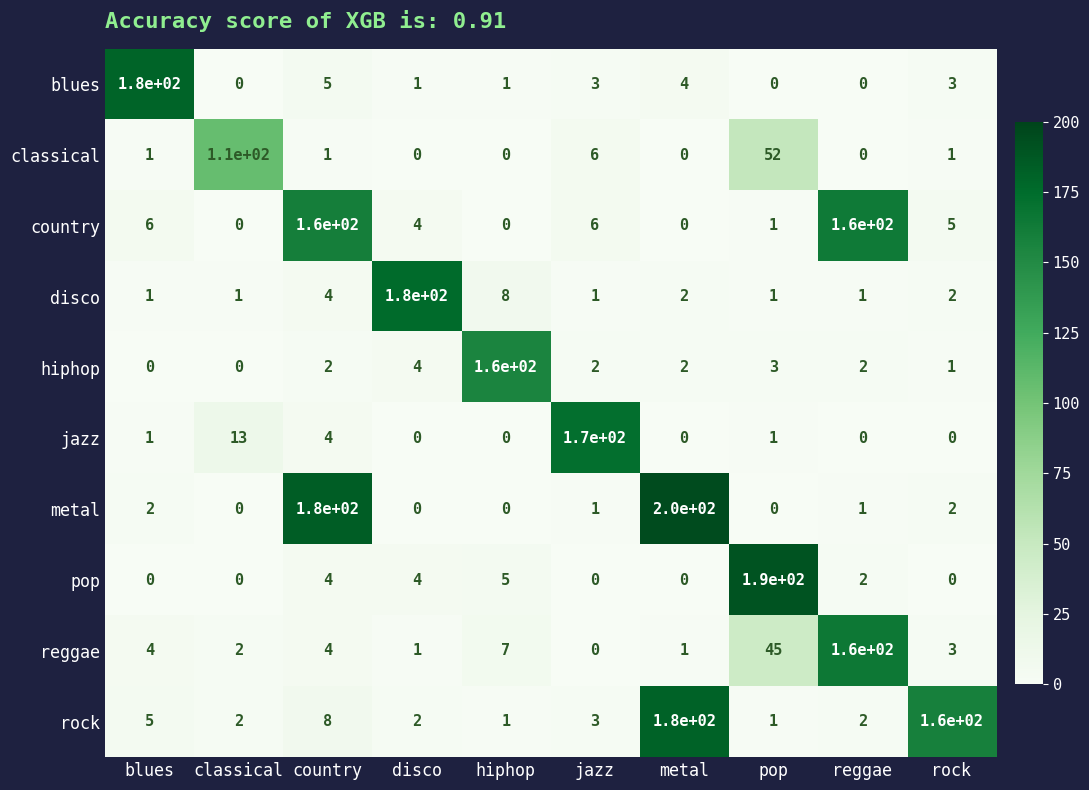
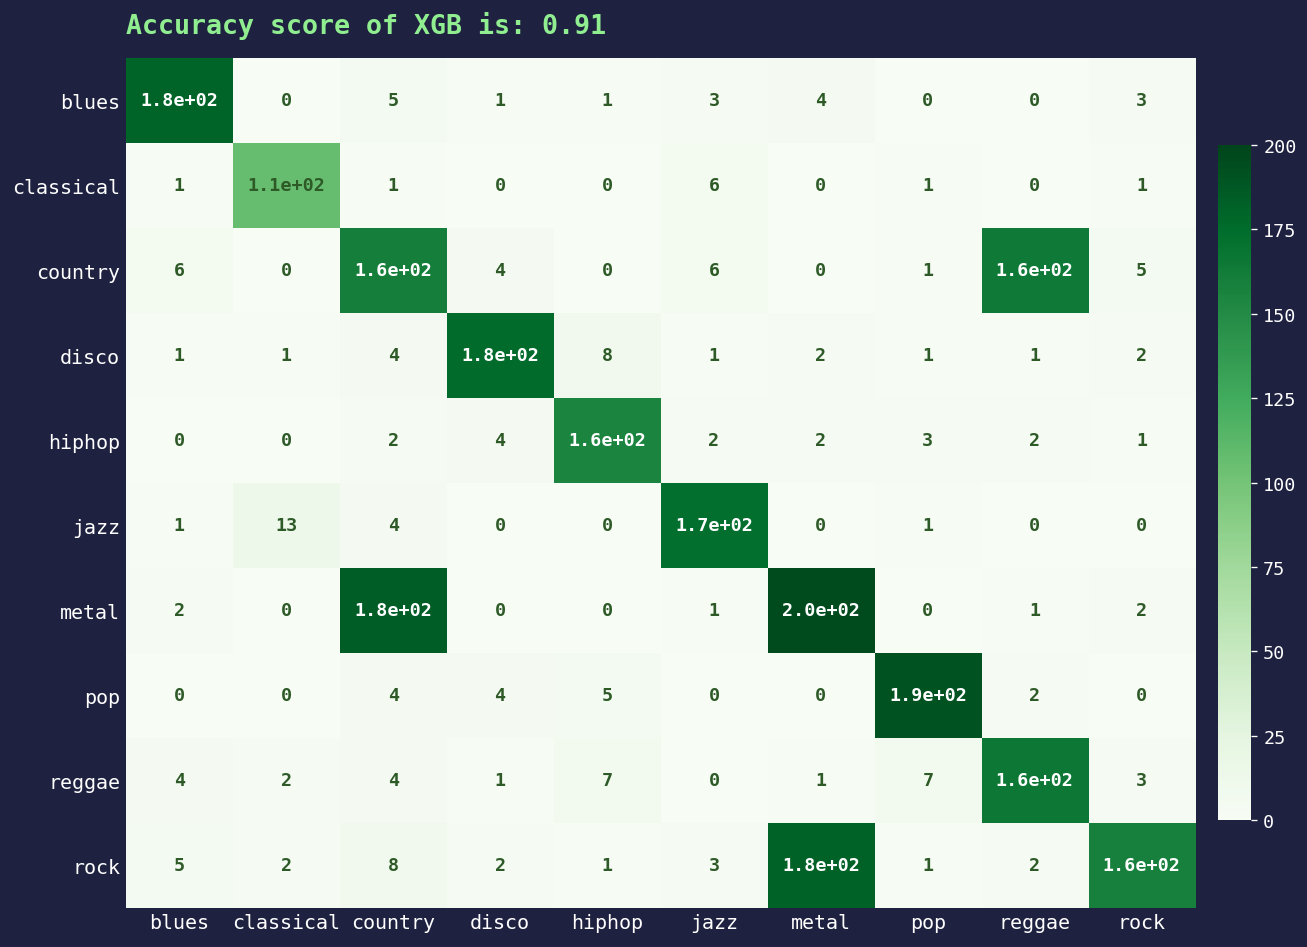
  {
    "blues": {
      "blues": "1.8e+02",
      "classical": "0",
      "country": "5",
      "disco": "1",
      "hiphop": "1",
      "jazz": "3",
      "metal": "4",
      "pop": "0",
      "reggae": "0",
      "rock": "3"
    },
    "classical": {
      "blues": "1",
      "classical": "1.1e+02",
      "country": "1",
      "disco": "0",
      "hiphop": "0",
      "jazz": "6",
      "metal": "0",
-     "pop": "52",
+     "pop": "1",
      "reggae": "0",
      "rock": "1"
    },
    "country": {
      "blues": "6",
      "classical": "0",
      "country": "1.6e+02",
      "disco": "4",
      "hiphop": "0",
      "jazz": "6",
      "metal": "0",
      "pop": "1",
      "reggae": "1.6e+02",
      "rock": "5"
    },
    "disco": {
      "blues": "1",
      "classical": "1",
      "country": "4",
      "disco": "1.8e+02",
      "hiphop": "8",
      "jazz": "1",
      "metal": "2",
      "pop": "1",
      "reggae": "1",
      "rock": "2"
    },
    "hiphop": {
      "blues": "0",
      "classical": "0",
      "country": "2",
      "disco": "4",
      "hiphop": "1.6e+02",
      "jazz": "2",
      "metal": "2",
      "pop": "3",
      "reggae": "2",
      "rock": "1"
    },
    "jazz": {
      "blues": "1",
      "classical": "13",
      "country": "4",
      "disco": "0",
      "hiphop": "0",
      "jazz": "1.7e+02",
      "metal": "0",
      "pop": "1",
      "reggae": "0",
      "rock": "0"
    },
    "metal": {
      "blues": "2",
      "classical": "0",
      "country": "1.8e+02",
      "disco": "0",
      "hiphop": "0",
      "jazz": "1",
      "metal": "2.0e+02",
      "pop": "0",
      "reggae": "1",
      "rock": "2"
    },
    "pop": {
      "blues": "0",
      "classical": "0",
      "country": "4",
      "disco": "4",
      "hiphop": "5",
      "jazz": "0",
      "metal": "0",
      "pop": "1.9e+02",
      "reggae": "2",
      "rock": "0"
    },
    "reggae": {
      "blues": "4",
      "classical": "2",
      "country": "4",
      "disco": "1",
      "hiphop": "7",
      "jazz": "0",
      "metal": "1",
-     "pop": "45",
+     "pop": "7",
      "reggae": "1.6e+02",
      "rock": "3"
    },
    "rock": {
      "blues": "5",
      "classical": "2",
      "country": "8",
      "disco": "2",
      "hiphop": "1",
      "jazz": "3",
      "metal": "1.8e+02",
      "pop": "1",
      "reggae": "2",
      "rock": "1.6e+02"
    }
  }
